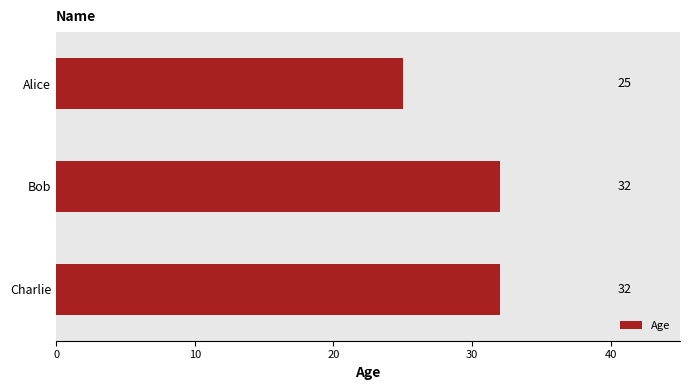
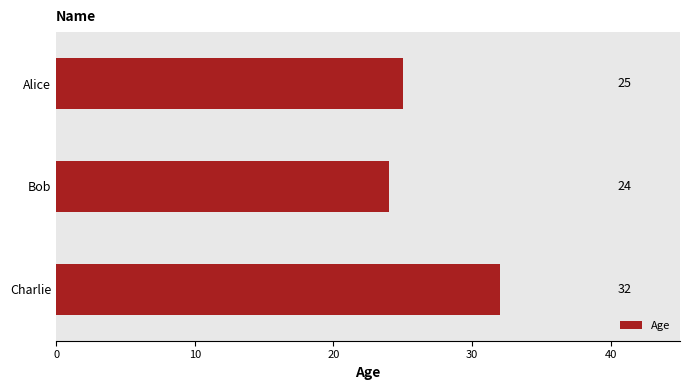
  {
    "Age": {
-     "Bob": 32
+     "Bob": 24
    }
  }
